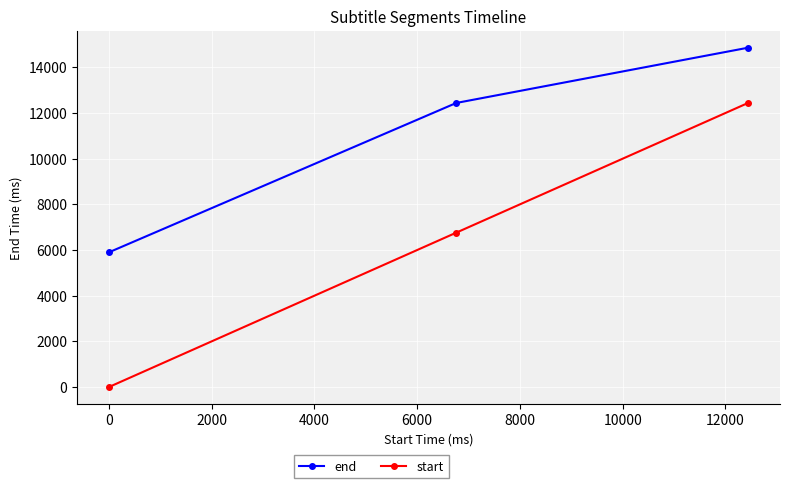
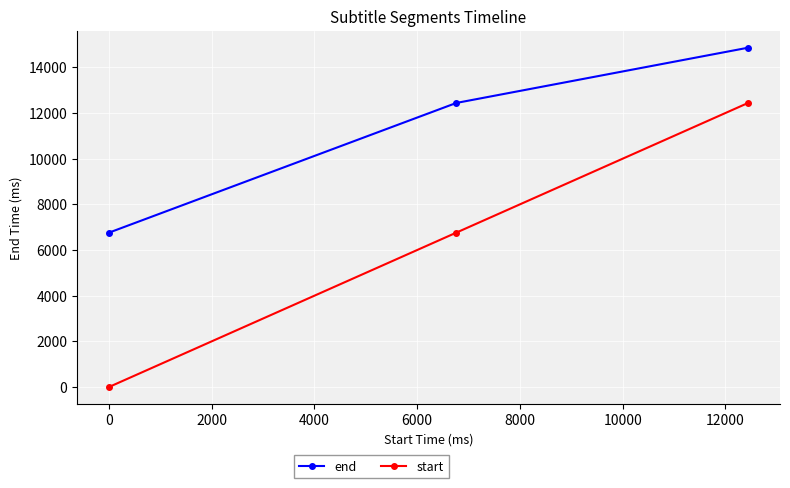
  {
    "end": {
-     "0": 5900
+     "0": 6800
    },
    "start": {
      "0": 0
    }
  }
